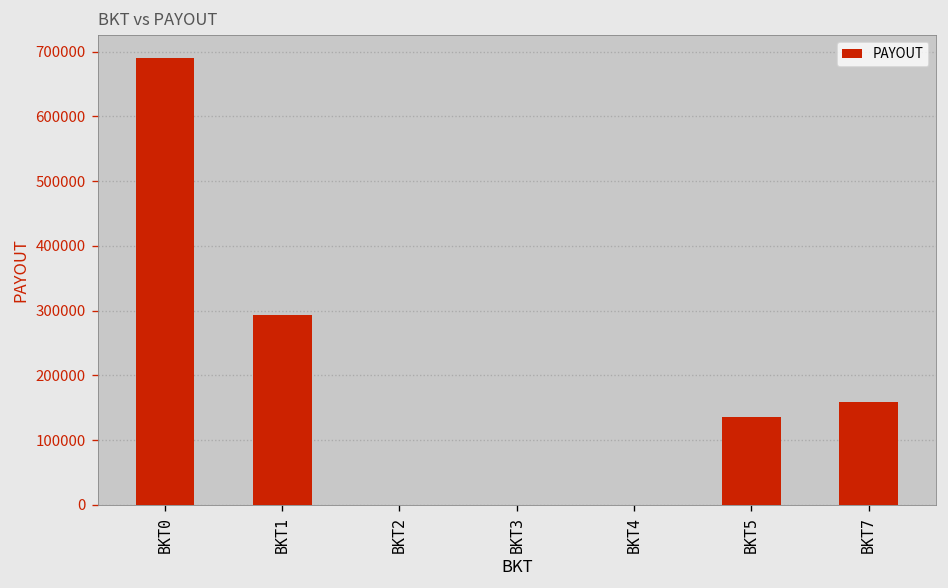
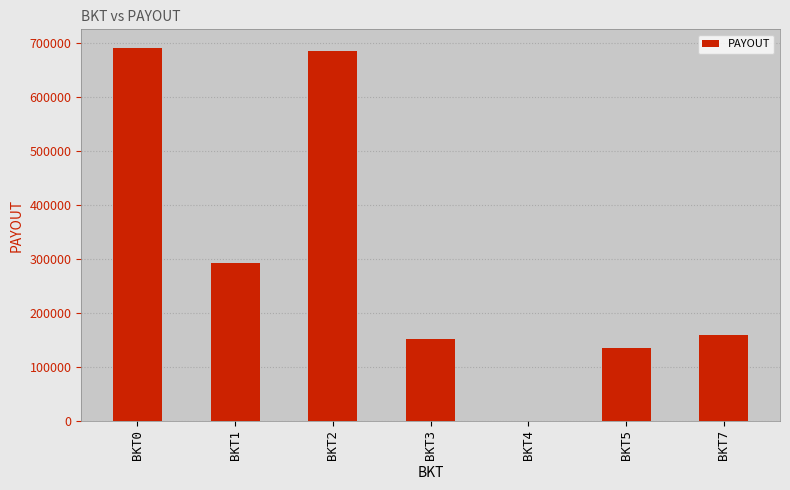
  {
    "BKT0": 690000,
    "BKT1": 290000,
-   "BKT2": 0,
-   "BKT3": 0,
+   "BKT2": 680000,
+   "BKT3": 150000,
    "BKT4": 0,
    "BKT5": 140000,
    "BKT7": 160000
  }
